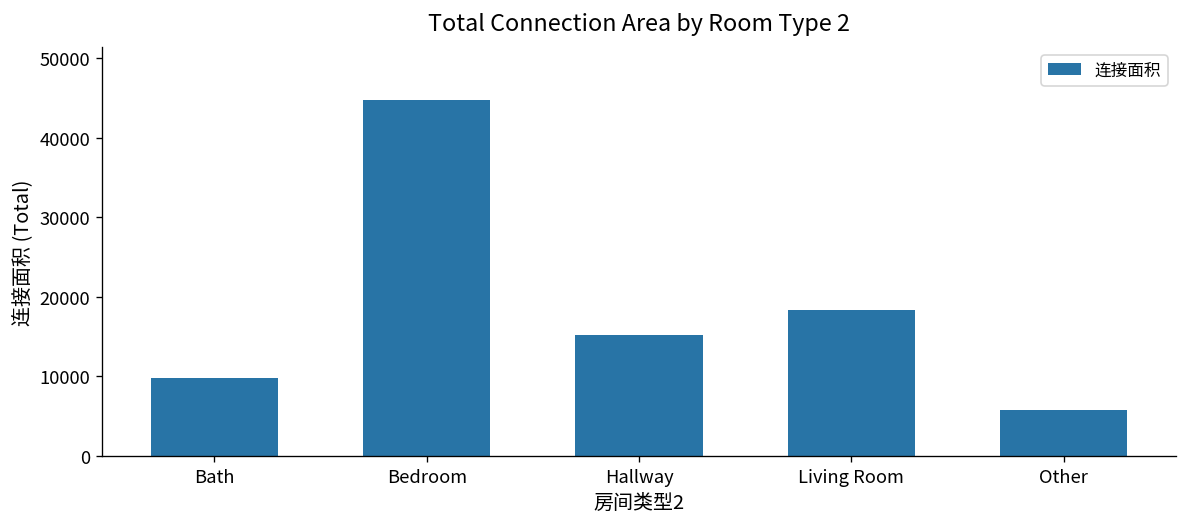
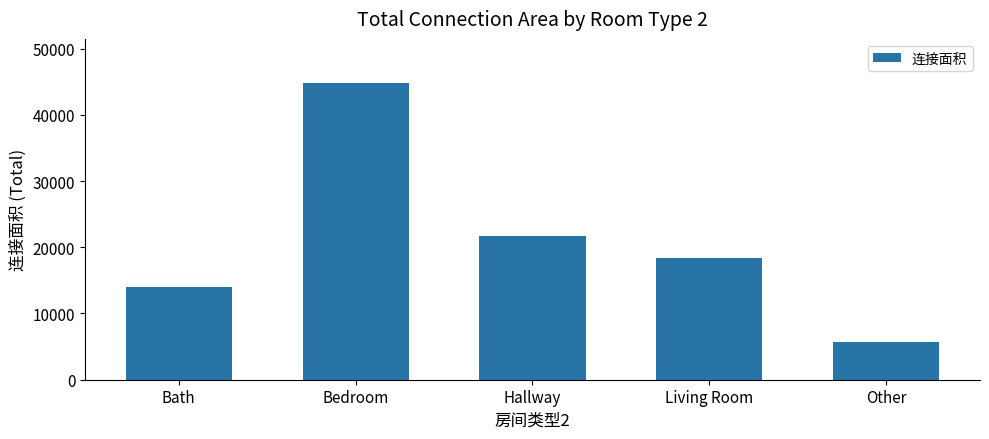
  {
-   "Bath": 10000,
+   "Bath": 14000,
    "Bedroom": 45000,
-   "Hallway": 15000,
+   "Hallway": 22000,
    "Living Room": 18000,
    "Other": 6000
  }
